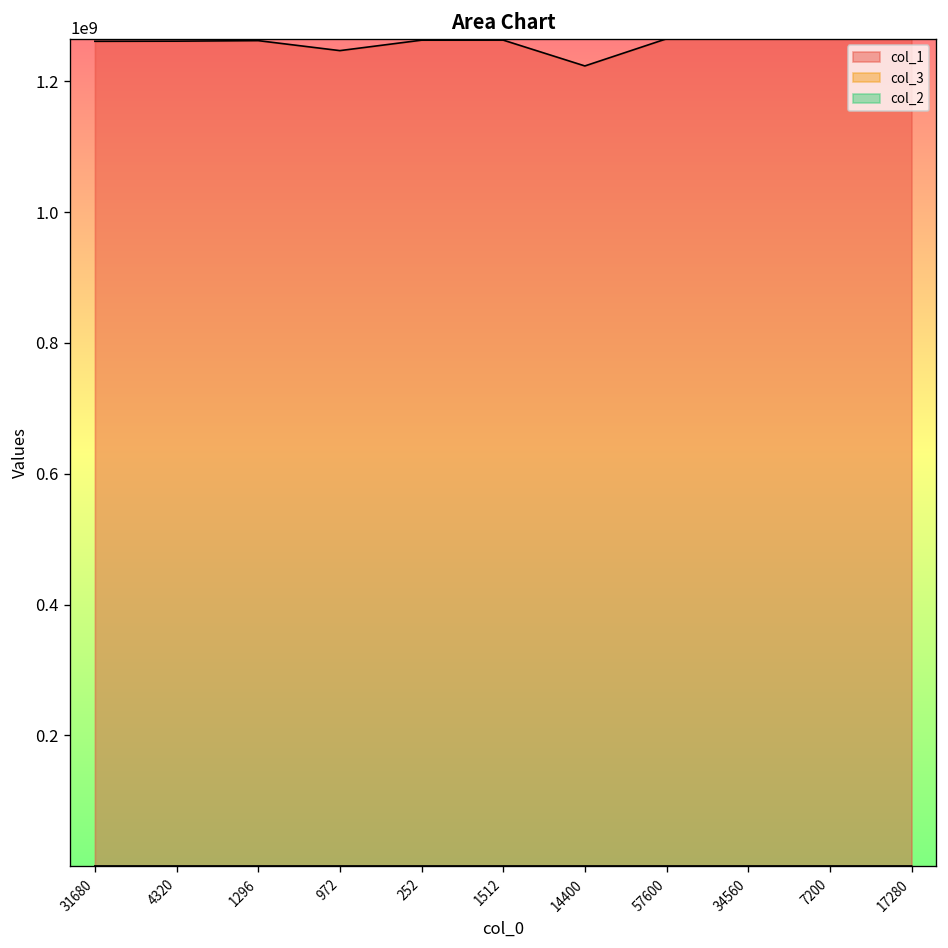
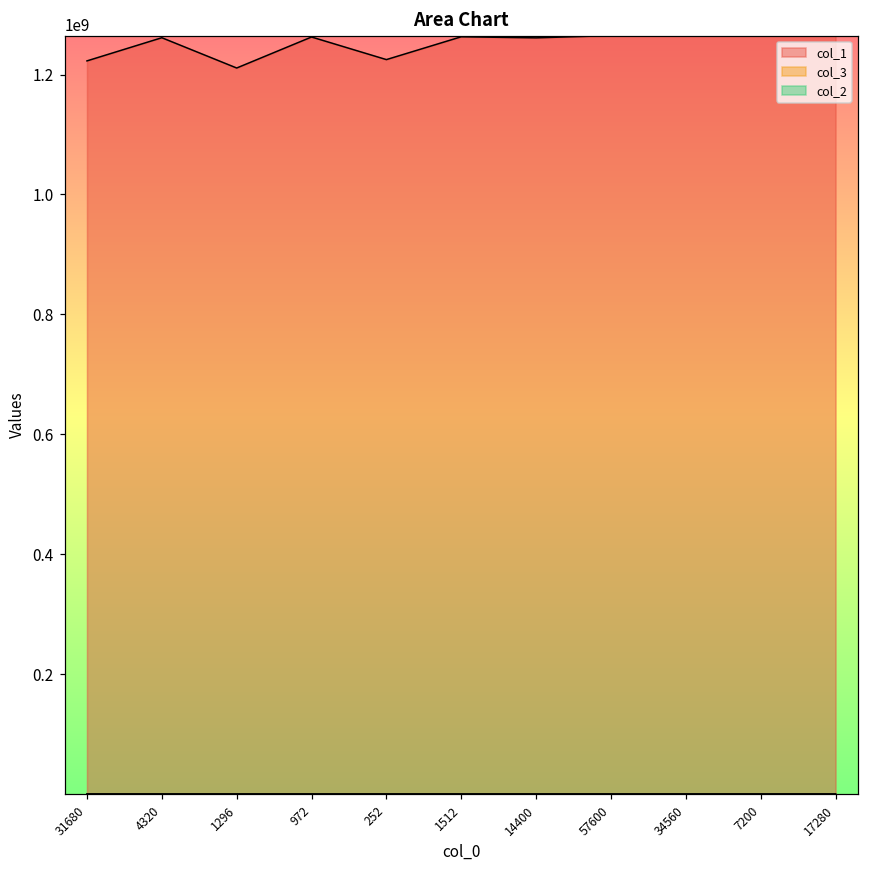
  {
    "col_1": {
-     "31680": 1260000000,
+     "31680": 1220000000,
      "4320": 1260000000,
-     "1296": 1260000000,
-     "972": 1250000000,
-     "252": 1260000000,
+     "1296": 1210000000,
+     "972": 1260000000,
+     "252": 1220000000,
      "1512": 1260000000,
-     "14400": 1220000000,
+     "14400": 1260000000,
      "57600": 1270000000,
      "34560": 1270000000,
      "7200": 1270000000,
      "17280": 1270000000
    },
    "col_2": {
      "31680": 0,
      "4320": 0,
      "1296": 0,
      "972": 0,
      "252": 0,
      "1512": 0,
      "14400": 0,
      "57600": 0,
      "34560": 0,
      "7200": 0,
      "17280": 0
    }
  }
